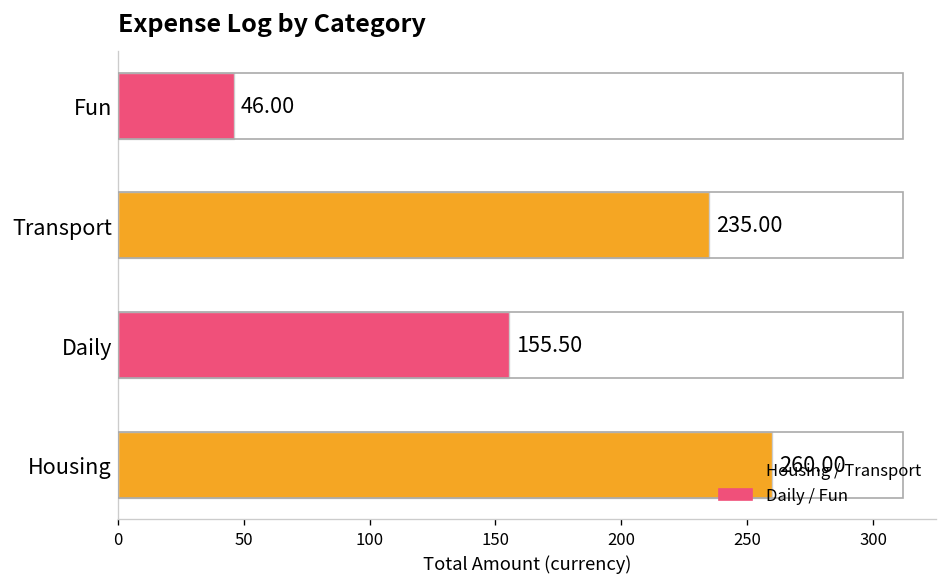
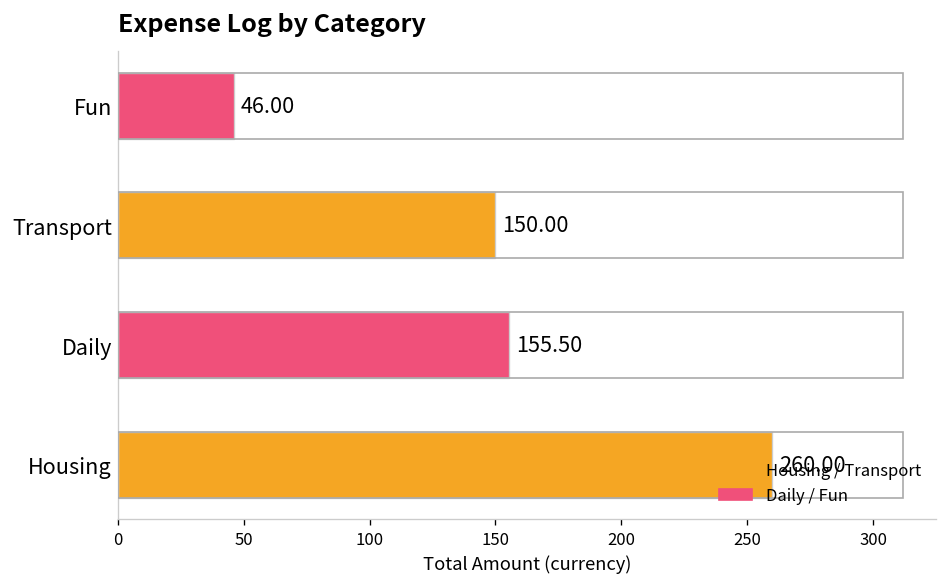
  {
    "Fun": 46.00,
-   "Transport": 235.00,
+   "Transport": 150.00,
    "Daily": 155.50,
    "Housing": 260.00
  }
